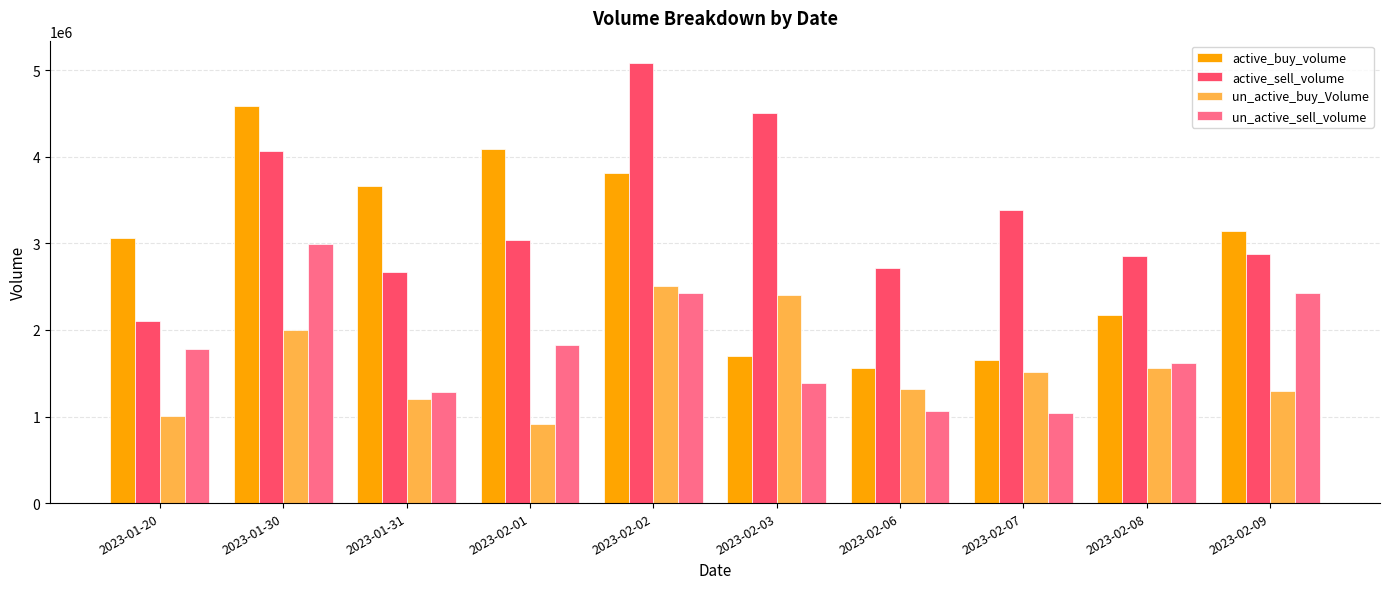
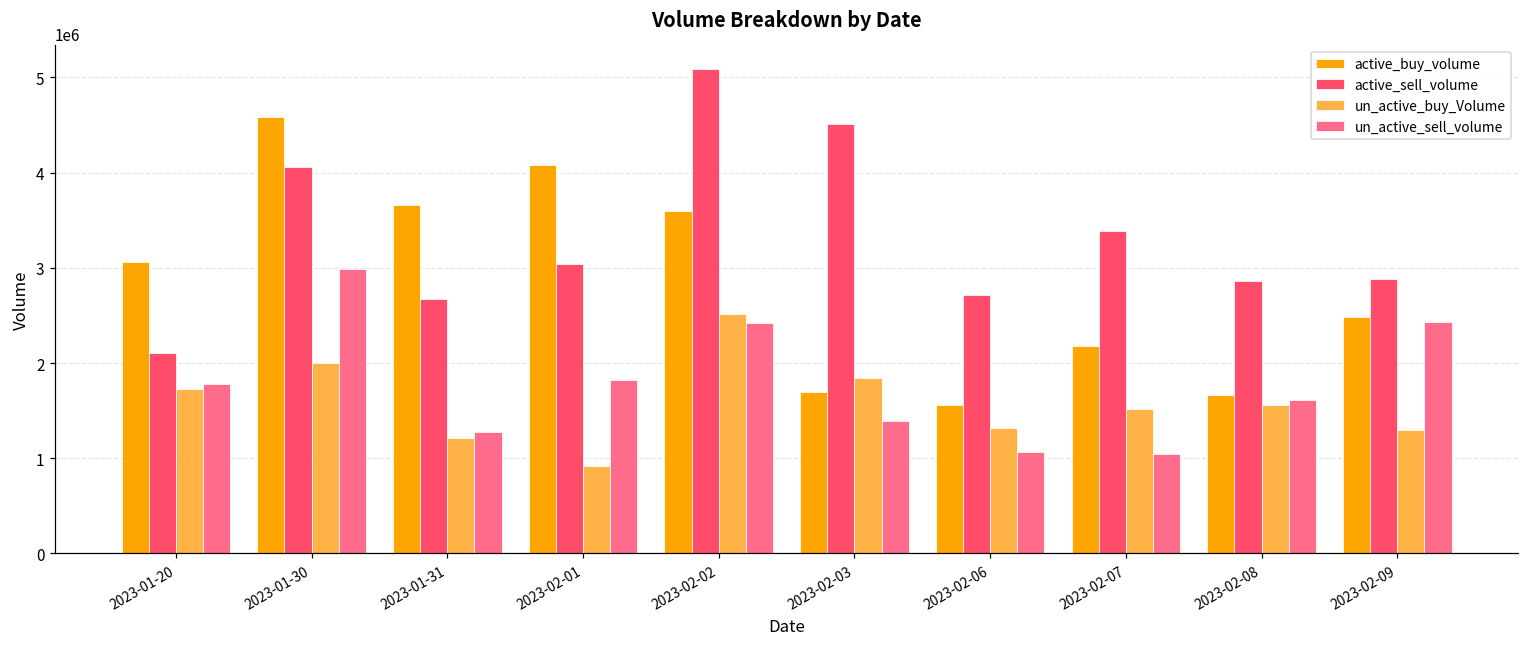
  {
    "active_buy_volume": {
      "2023-01-20": 3100000,
      "2023-01-30": 4600000,
      "2023-01-31": 3700000,
      "2023-02-01": 4100000,
-     "2023-02-02": 3800000,
+     "2023-02-02": 3600000,
      "2023-02-03": 1700000,
      "2023-02-06": 1600000,
-     "2023-02-07": 1600000,
-     "2023-02-08": 2200000,
-     "2023-02-09": 3100000
+     "2023-02-07": 2200000,
+     "2023-02-08": 1700000,
+     "2023-02-09": 2500000
    },
    "un_active_buy_Volume": {
-     "2023-01-20": 1000000,
+     "2023-01-20": 1700000,
      "2023-01-30": 2000000,
      "2023-01-31": 1200000,
      "2023-02-01": 900000,
      "2023-02-02": 2500000,
-     "2023-02-03": 2400000,
+     "2023-02-03": 1800000,
      "2023-02-06": 1300000,
      "2023-02-07": 1500000,
      "2023-02-08": 1600000,
      "2023-02-09": 1300000
    }
  }
